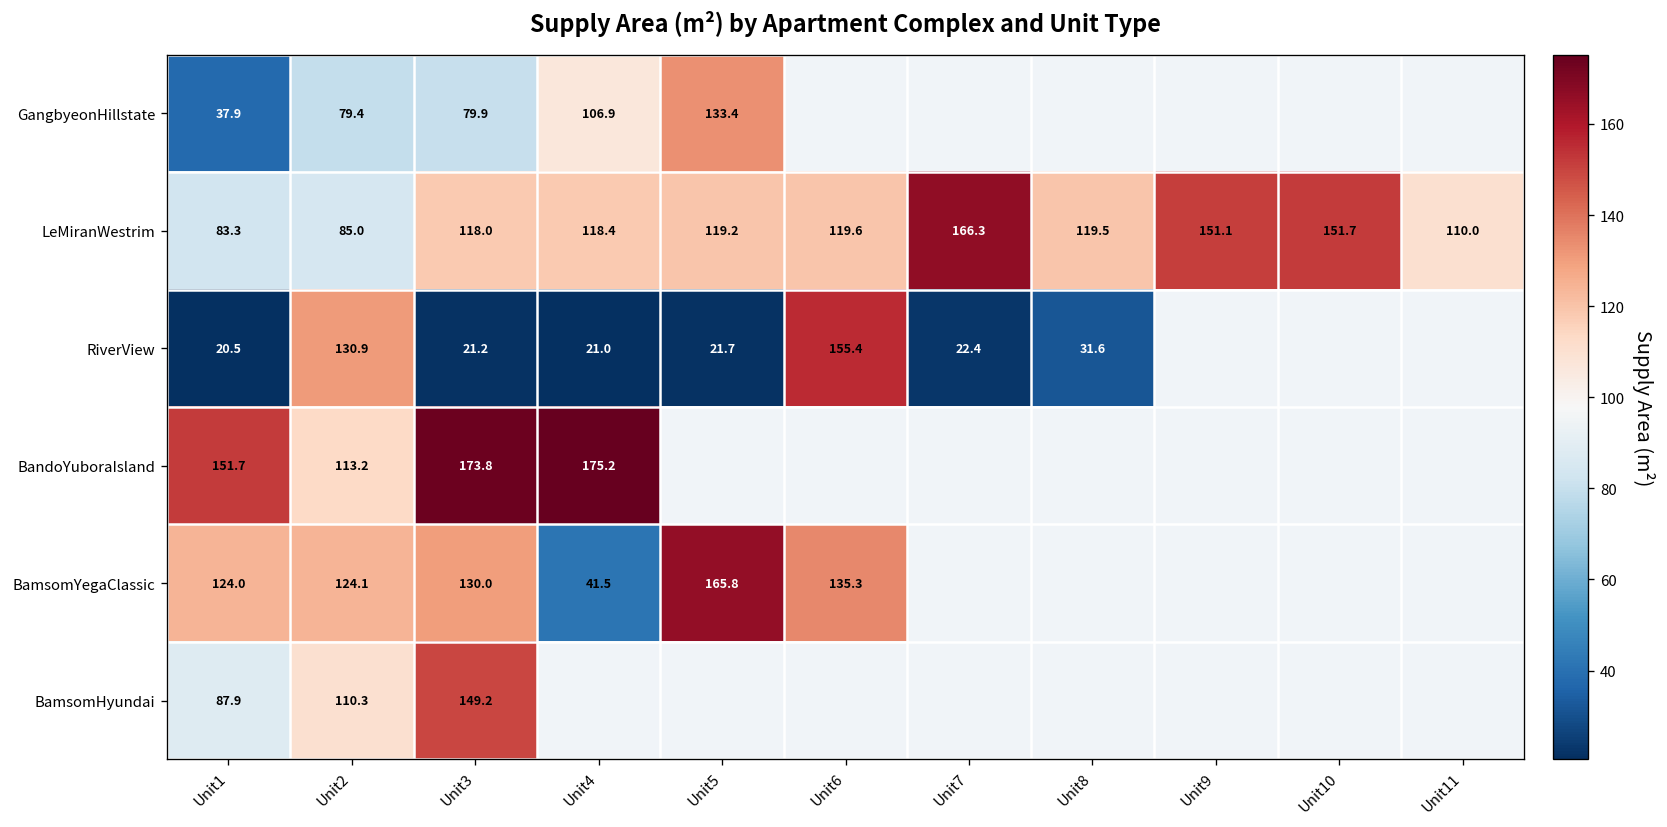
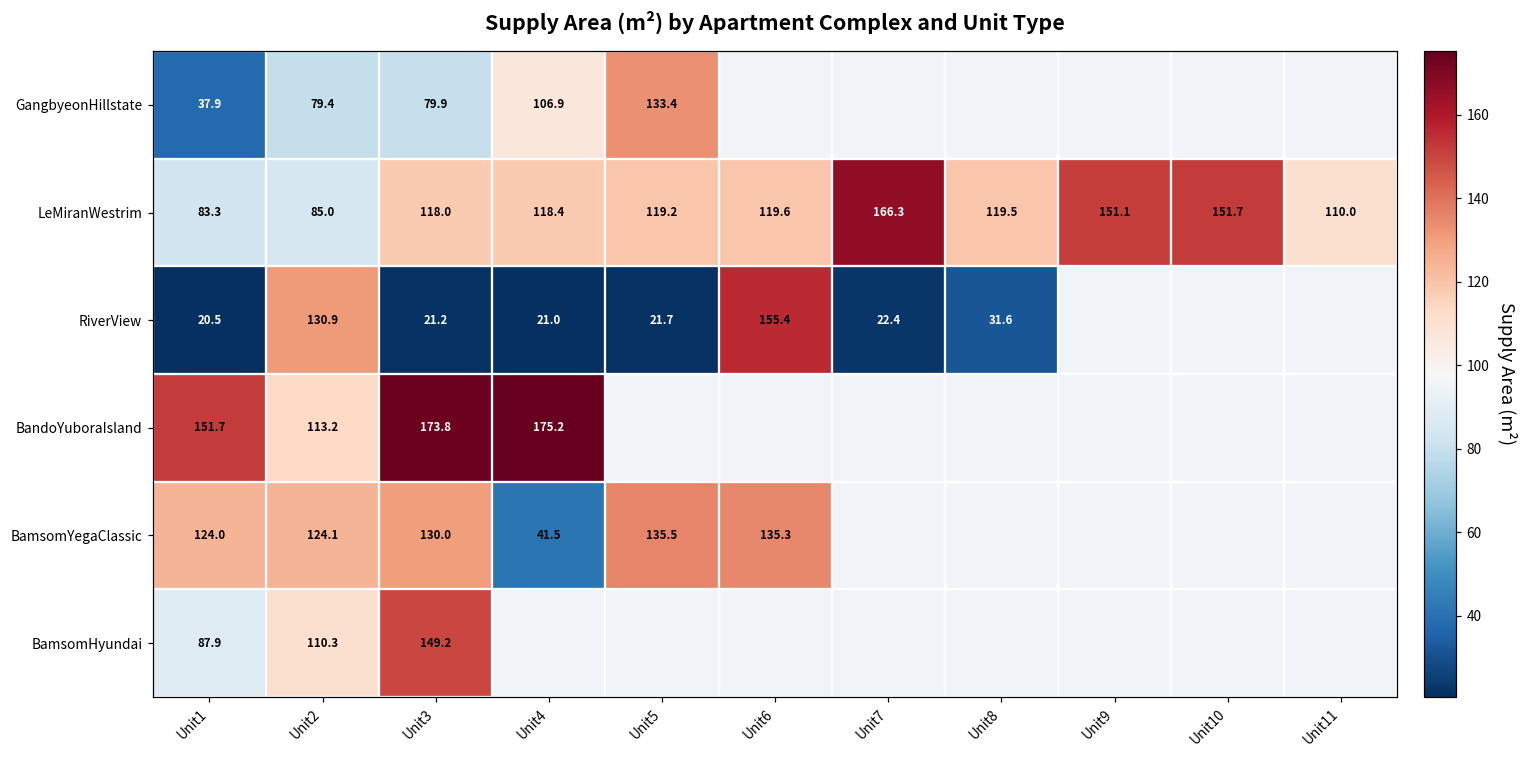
  {
    "GangbyeonHillstate": {
      "Unit1": 37.9,
      "Unit2": 79.4,
      "Unit3": 79.9,
      "Unit4": 106.9,
      "Unit5": 133.4
    },
    "LeMiranWestrim": {
      "Unit1": 83.3,
      "Unit2": 85.0,
      "Unit3": 118.0,
      "Unit4": 118.4,
      "Unit5": 119.2,
      "Unit6": 119.6,
      "Unit7": 166.3,
      "Unit8": 119.5,
      "Unit9": 151.1,
      "Unit10": 151.7,
      "Unit11": 110.0
    },
    "RiverView": {
      "Unit1": 20.5,
      "Unit2": 130.9,
      "Unit3": 21.2,
      "Unit4": 21.0,
      "Unit5": 21.7,
      "Unit6": 155.4,
      "Unit7": 22.4,
      "Unit8": 31.6
    },
    "BandoYuboraIsland": {
      "Unit1": 151.7,
      "Unit2": 113.2,
      "Unit3": 173.8,
      "Unit4": 175.2
    },
    "BamsomYegaClassic": {
      "Unit1": 124.0,
      "Unit2": 124.1,
      "Unit3": 130.0,
      "Unit4": 41.5,
-     "Unit5": 165.8,
+     "Unit5": 135.5,
      "Unit6": 135.3
    },
    "BamsomHyundai": {
      "Unit1": 87.9,
      "Unit2": 110.3,
      "Unit3": 149.2
    }
  }
